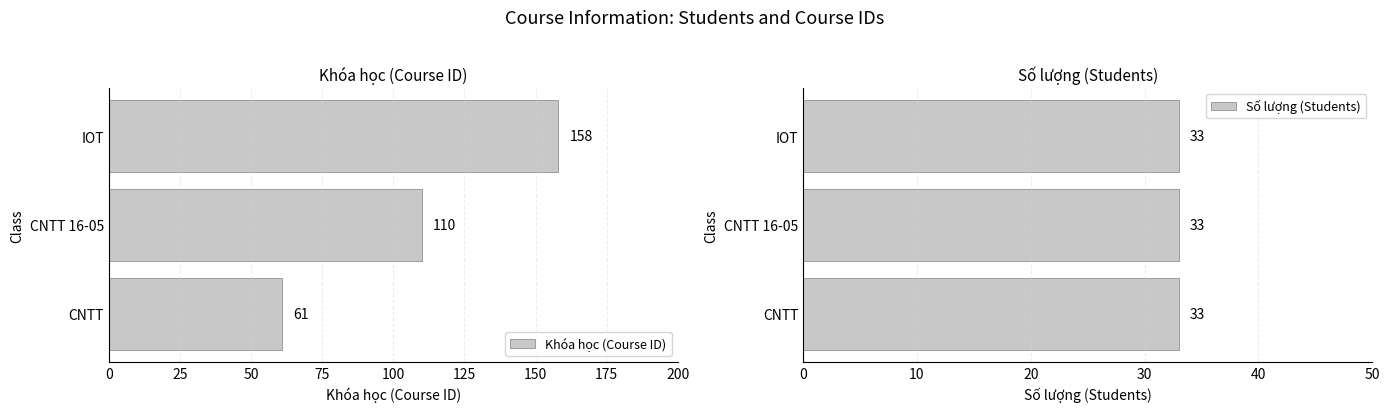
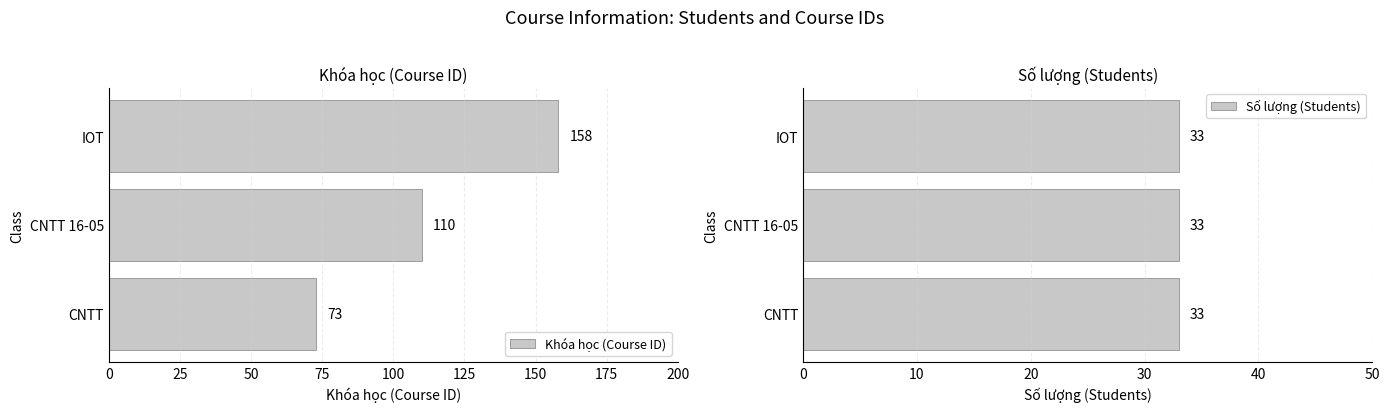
  {
    "Khóa học (Course ID)": {
      "IOT": 158,
      "CNTT 16-05": 110,
-     "CNTT": 61
+     "CNTT": 73
    },
    "Số lượng (Students)": {
      "IOT": 33,
      "CNTT 16-05": 33,
      "CNTT": 33
    }
  }
